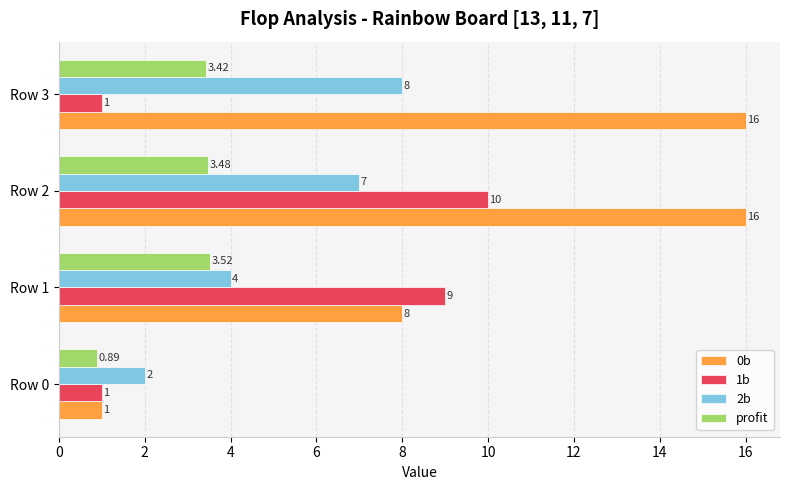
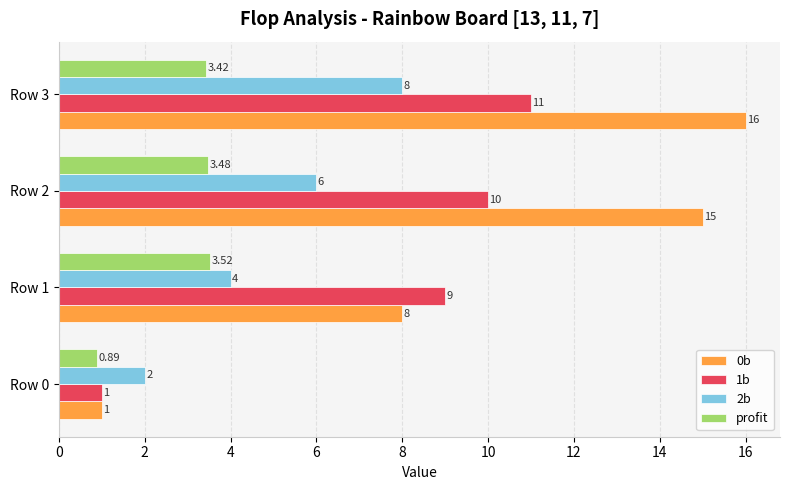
  {
    "0b": {
      "Row 3": 16,
-     "Row 2": 16,
+     "Row 2": 15,
      "Row 1": 8,
      "Row 0": 1
    },
    "1b": {
-     "Row 3": 1,
+     "Row 3": 11,
      "Row 2": 10,
      "Row 1": 9,
      "Row 0": 1
    },
    "2b": {
      "Row 3": 8,
-     "Row 2": 7,
+     "Row 2": 6,
      "Row 1": 4,
      "Row 0": 2
    },
    "profit": {
      "Row 3": 3.42,
      "Row 2": 3.48,
      "Row 1": 3.52,
      "Row 0": 0.89
    }
  }
